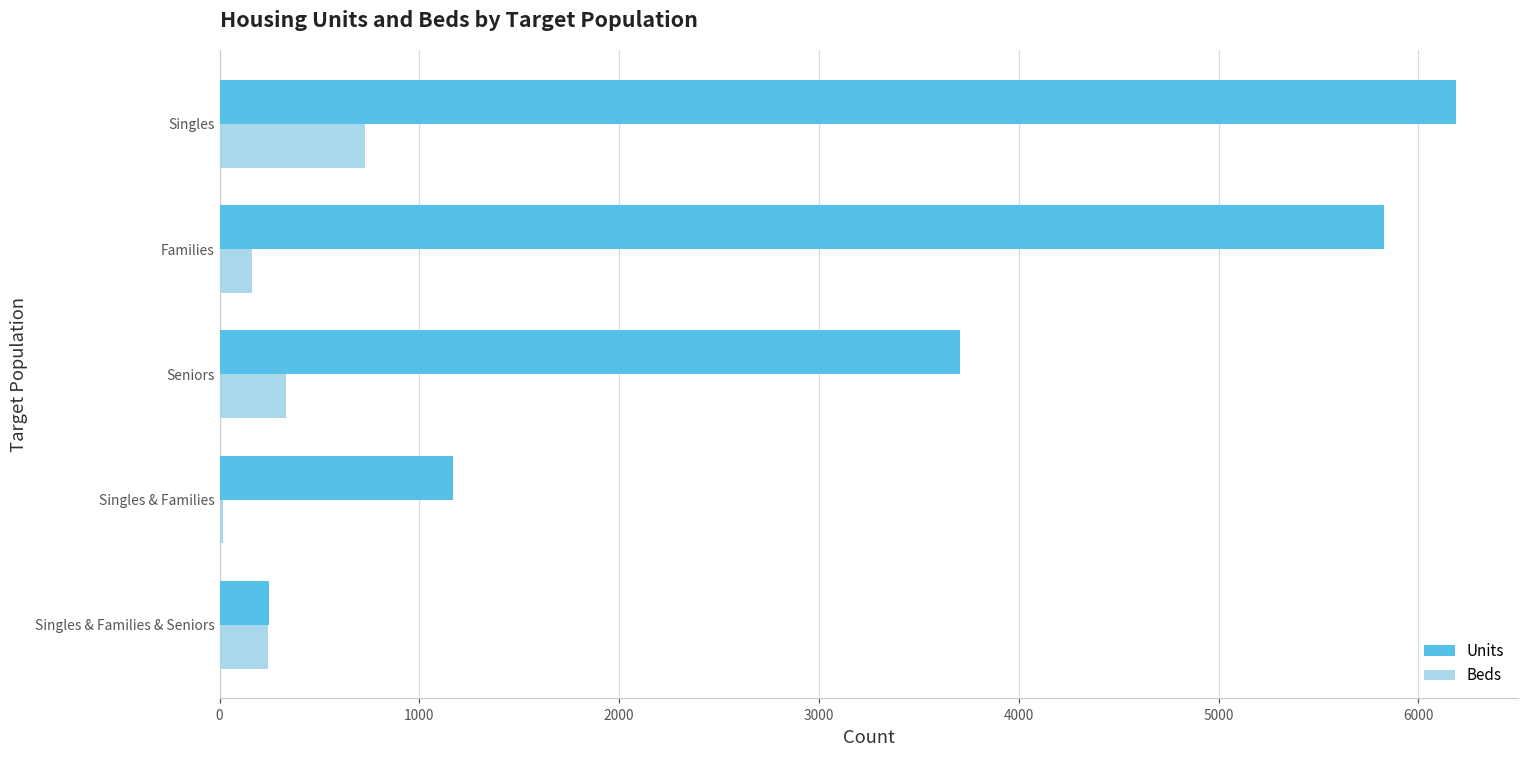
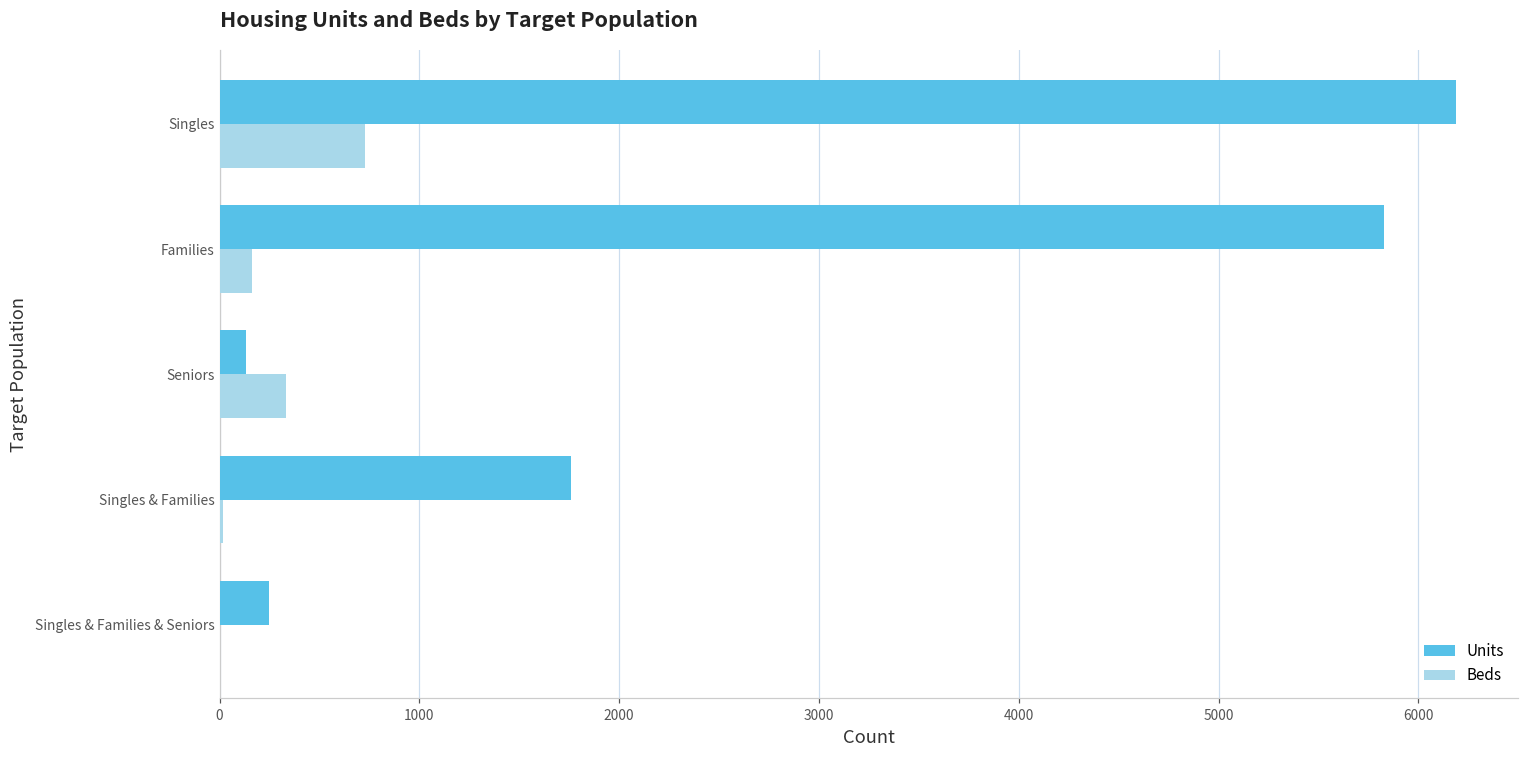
  {
    "Units": {
      "Singles": 6190,
      "Families": 5830,
-     "Seniors": 3710,
-     "Singles & Families": 1170,
+     "Seniors": 130,
+     "Singles & Families": 1760,
      "Singles & Families & Seniors": 250
    },
    "Beds": {
      "Singles": 730,
      "Families": 160,
      "Seniors": 330,
      "Singles & Families": 20,
-     "Singles & Families & Seniors": 240
+     "Singles & Families & Seniors": 0
    }
  }
